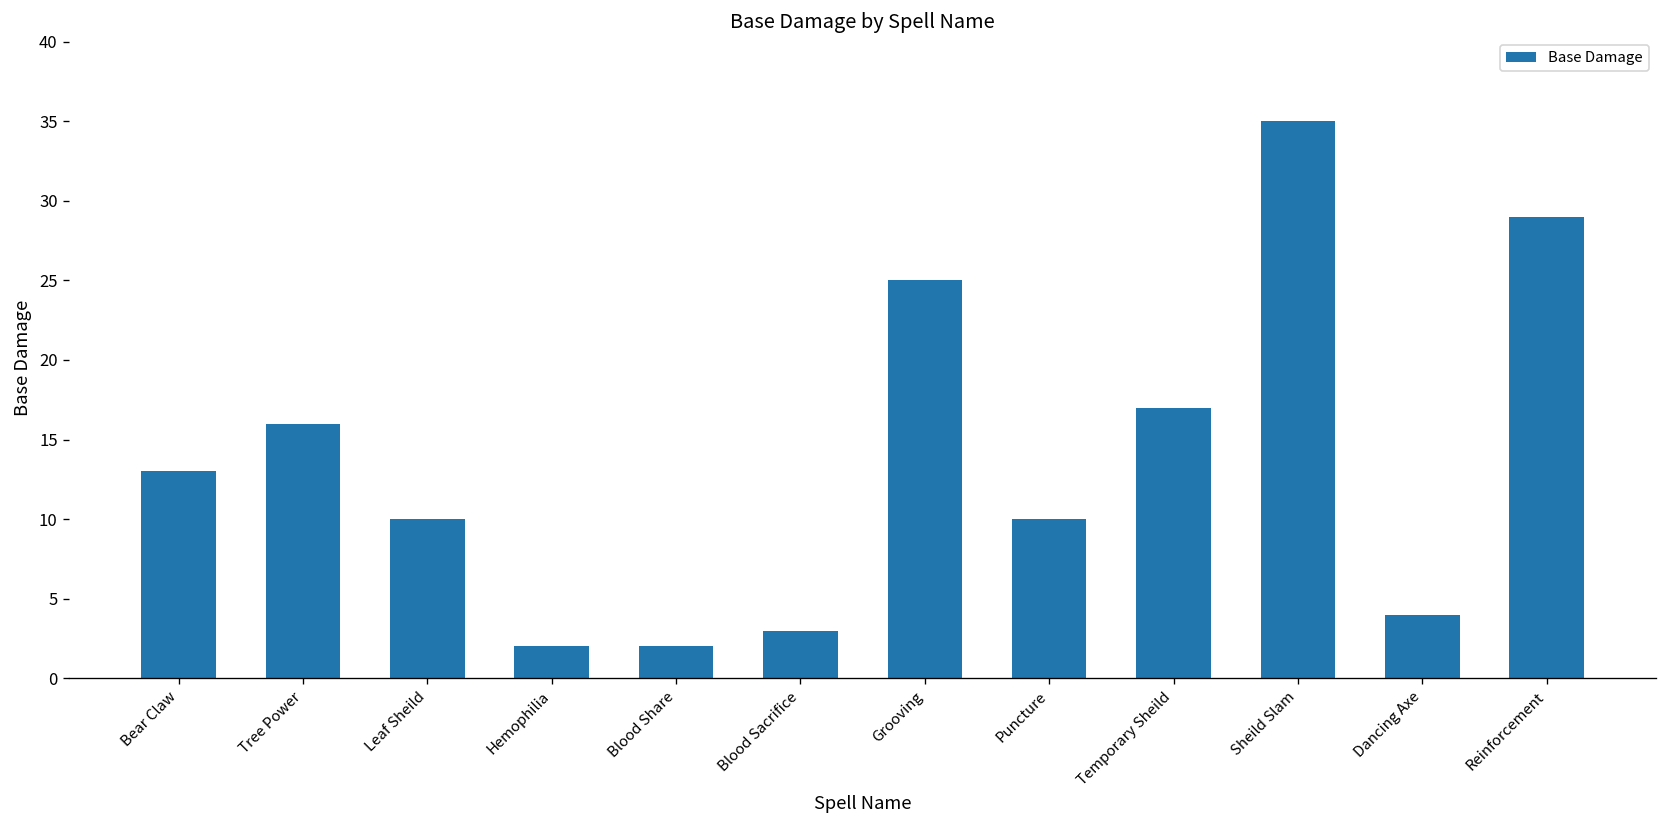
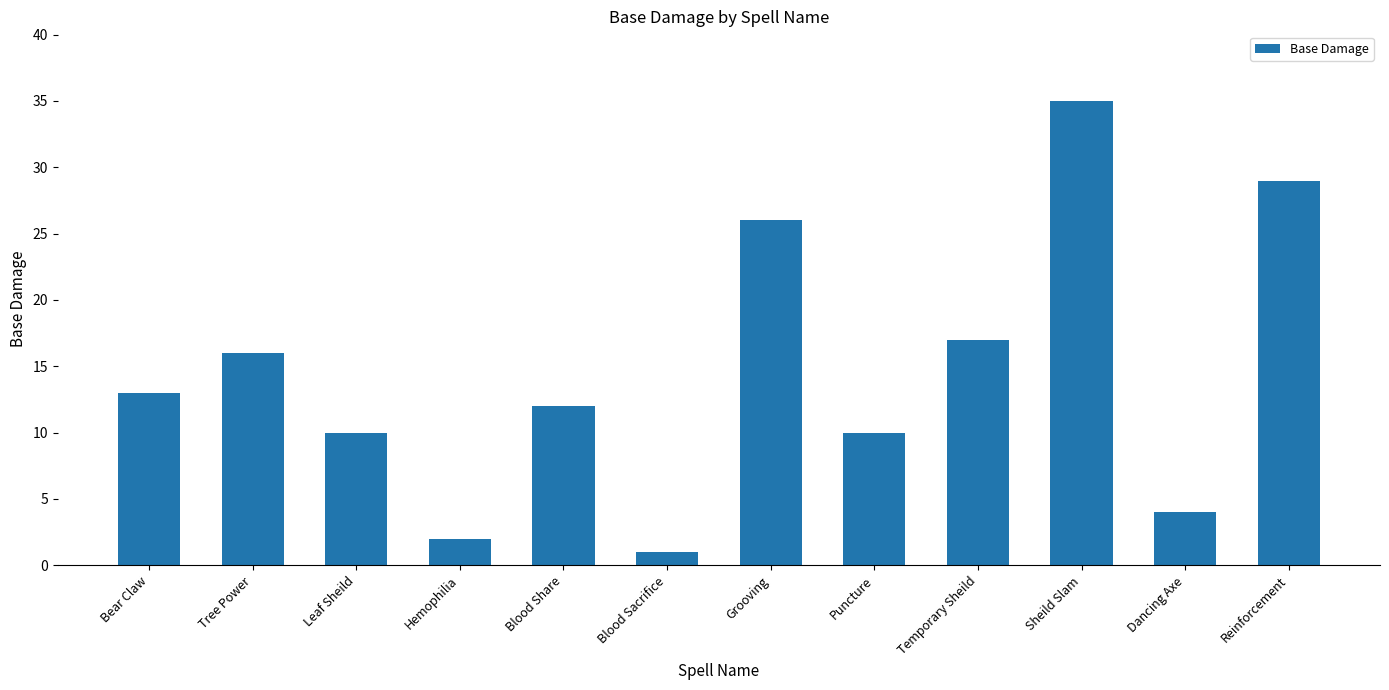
  {
    "Bear Claw": 13,
    "Tree Power": 16,
    "Leaf Sheild": 10,
    "Hemophilia": 2,
-   "Blood Share": 2,
-   "Blood Sacrifice": 3,
-   "Grooving": 25,
+   "Blood Share": 12,
+   "Blood Sacrifice": 1,
+   "Grooving": 26,
    "Puncture": 10,
    "Temporary Sheild": 17,
    "Sheild Slam": 35,
    "Dancing Axe": 4,
    "Reinforcement": 29
  }
